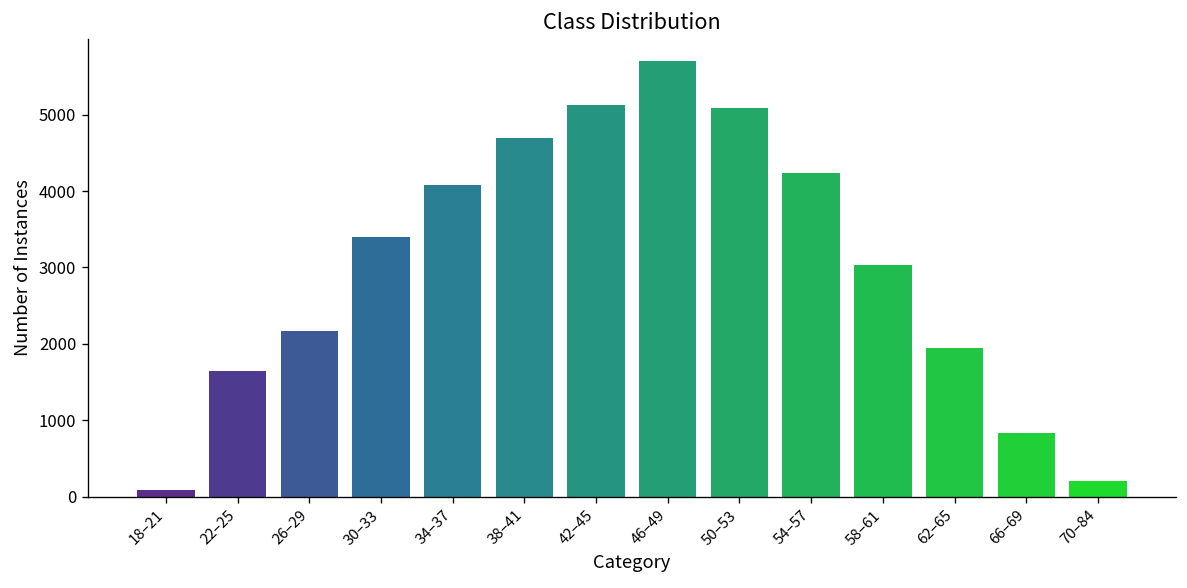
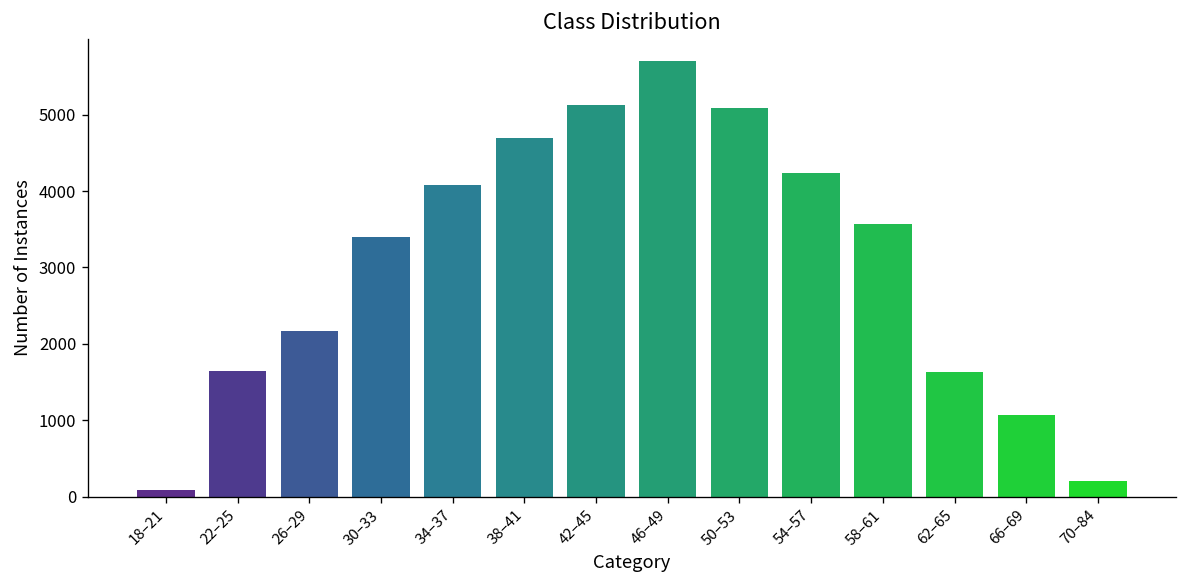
  {
    "18–21": 100,
    "22–25": 1600,
    "26–29": 2200,
    "30–33": 3400,
    "34–37": 4100,
    "38–41": 4700,
    "42–45": 5100,
    "46–49": 5700,
    "50–53": 5100,
    "54–57": 4200,
-   "58–61": 3000,
-   "62–65": 2000,
-   "66–69": 800,
+   "58–61": 3600,
+   "62–65": 1600,
+   "66–69": 1100,
    "70–84": 200
  }
